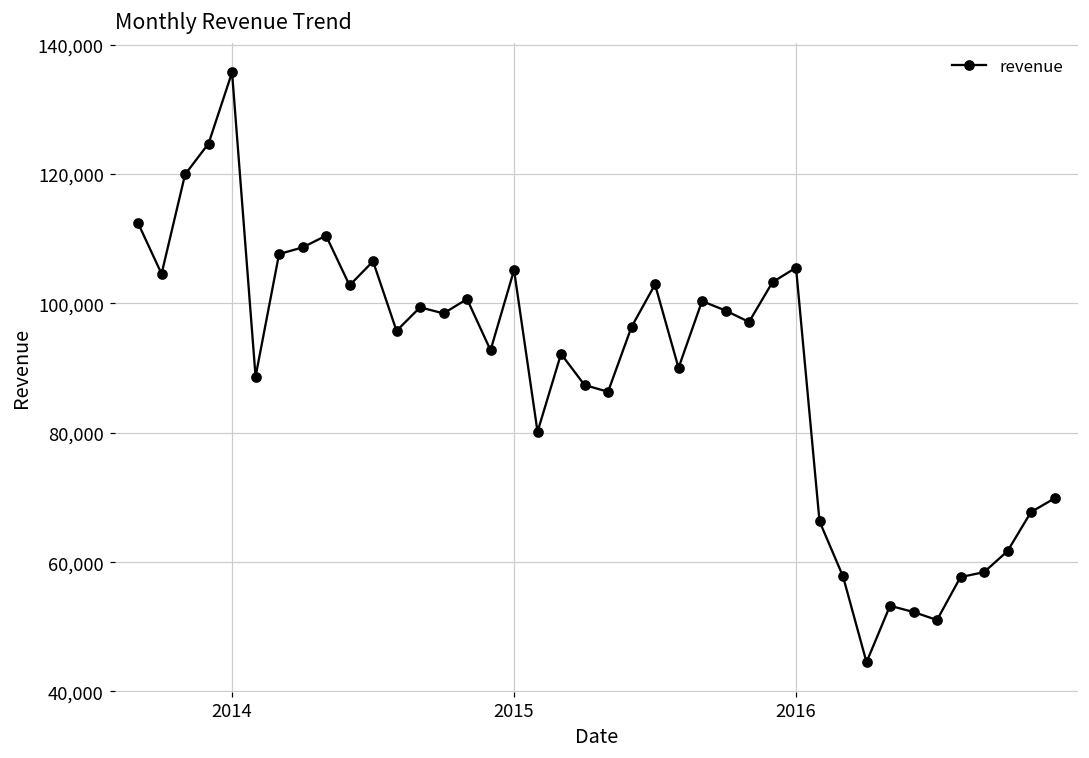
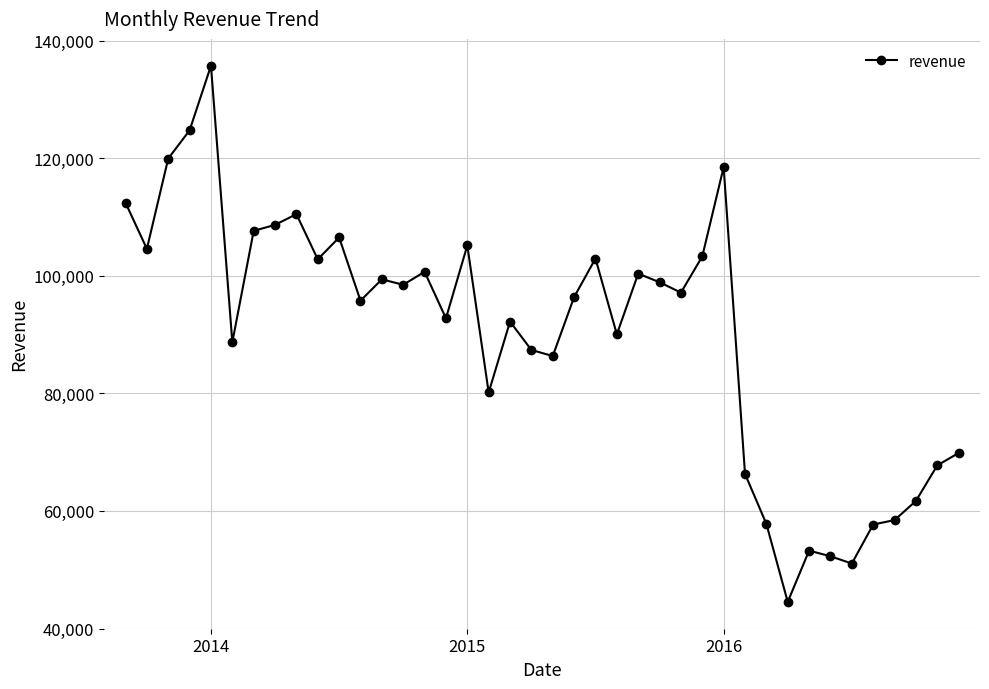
  {
    "2014": "136,000",
    "2015": "105,000",
-   "2016": "106,000"
+   "2016": "118,000"
  }
